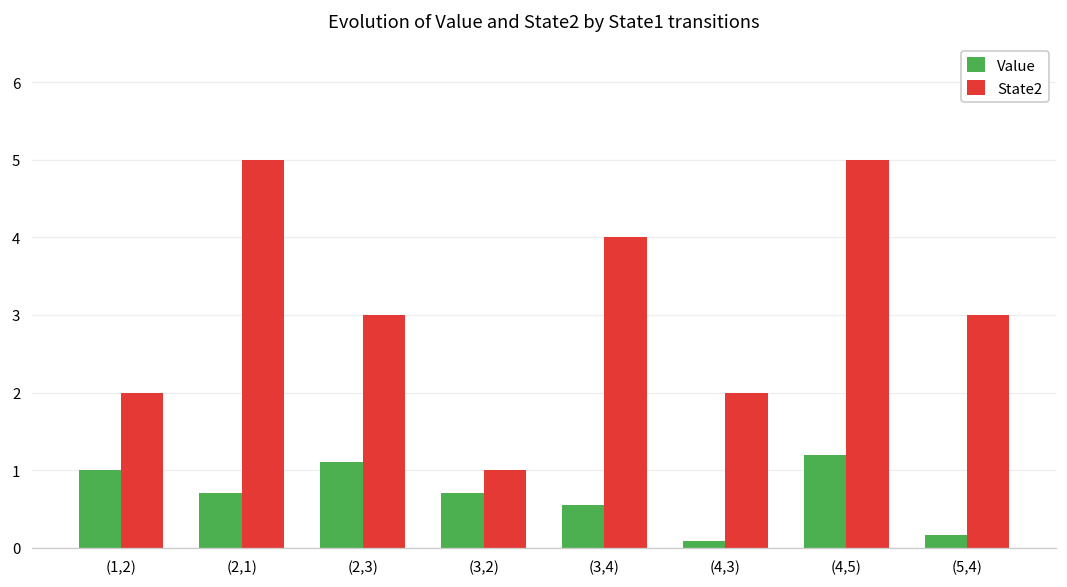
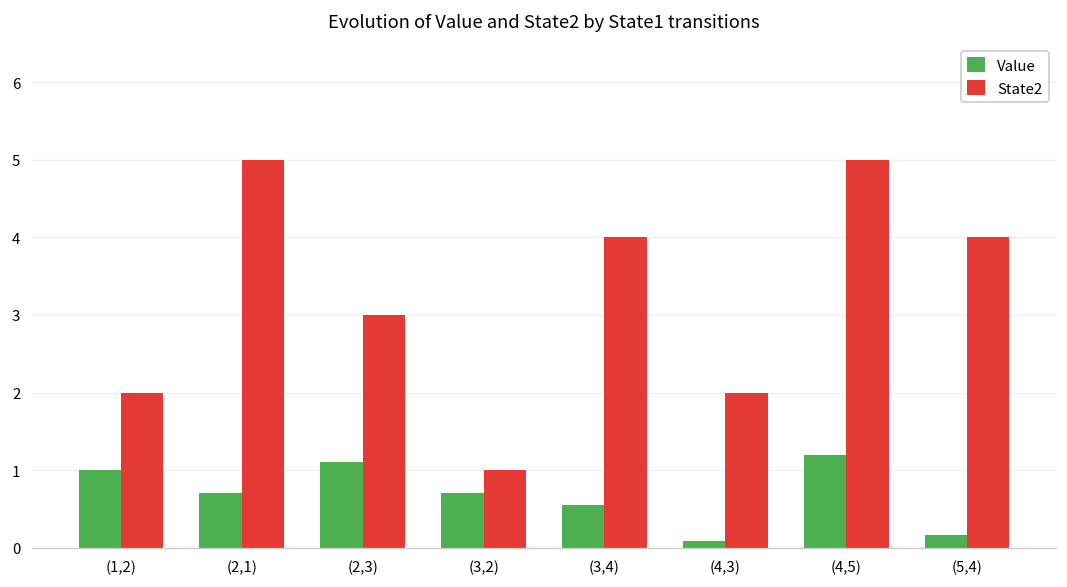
  {
    "Value": {
      "(1,2)": 1,
      "(2,1)": 0.7,
      "(2,3)": 1.1,
      "(3,2)": 0.7,
      "(3,4)": 0.6,
      "(4,3)": 0.1,
      "(4,5)": 1.2,
      "(5,4)": 0.2
    },
    "State2": {
      "(1,2)": 2,
      "(2,1)": 5,
      "(2,3)": 3,
      "(3,2)": 1,
      "(3,4)": 4,
      "(4,3)": 2,
      "(4,5)": 5,
-     "(5,4)": 3
+     "(5,4)": 4
    }
  }
